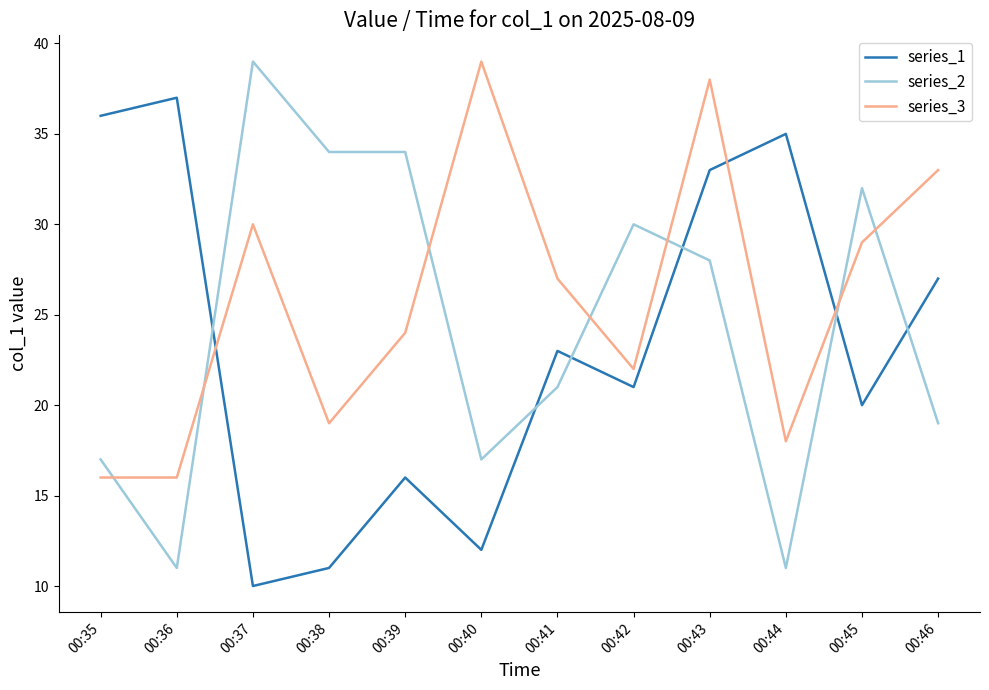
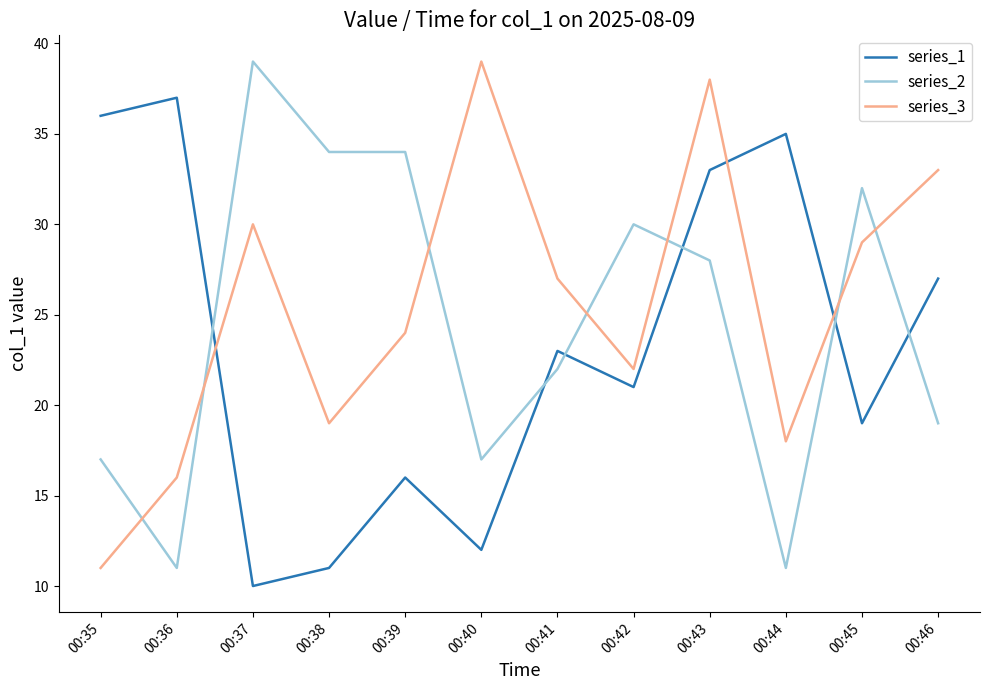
  {
    "series_1": {
      "00:35": 36,
      "00:36": 37,
      "00:37": 10,
      "00:38": 11,
      "00:39": 16,
      "00:40": 12,
      "00:41": 23,
      "00:42": 21,
      "00:43": 33,
      "00:44": 35,
-     "00:45": 20,
+     "00:45": 19,
      "00:46": 27
    },
    "series_2": {
      "00:35": 17,
      "00:36": 11,
      "00:37": 39,
      "00:38": 34,
      "00:39": 34,
      "00:40": 17,
-     "00:41": 21,
+     "00:41": 22,
      "00:42": 30,
      "00:43": 28,
      "00:44": 11,
      "00:45": 32,
      "00:46": 19
    },
    "series_3": {
-     "00:35": 16,
+     "00:35": 11,
      "00:36": 16,
      "00:37": 30,
      "00:38": 19,
      "00:39": 24,
      "00:40": 39,
      "00:41": 27,
      "00:42": 22,
      "00:43": 38,
      "00:44": 18,
      "00:45": 29,
      "00:46": 33
    }
  }
